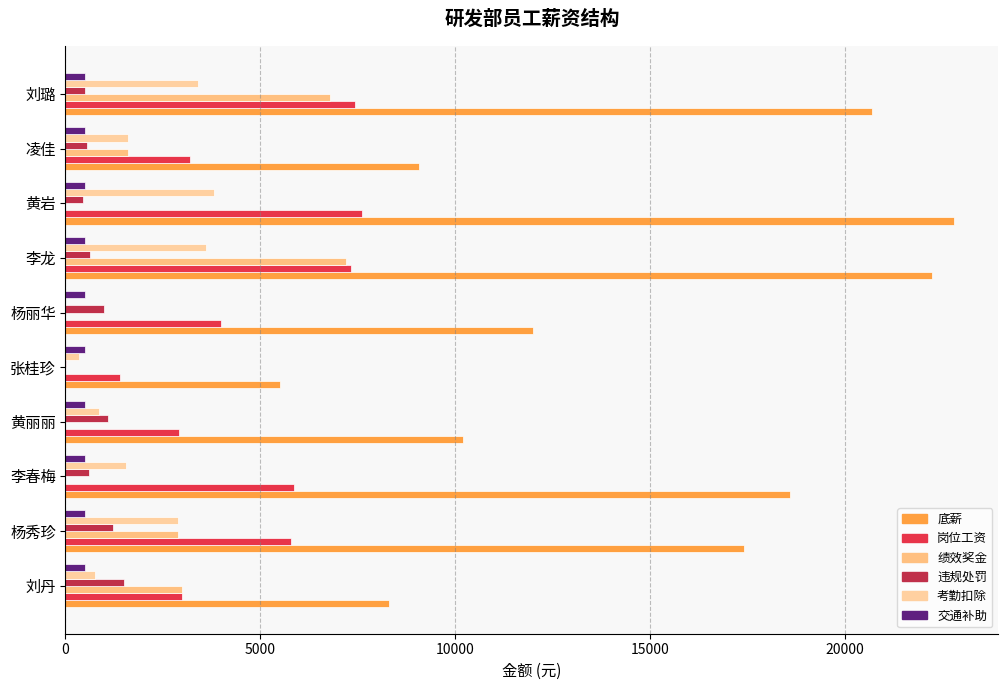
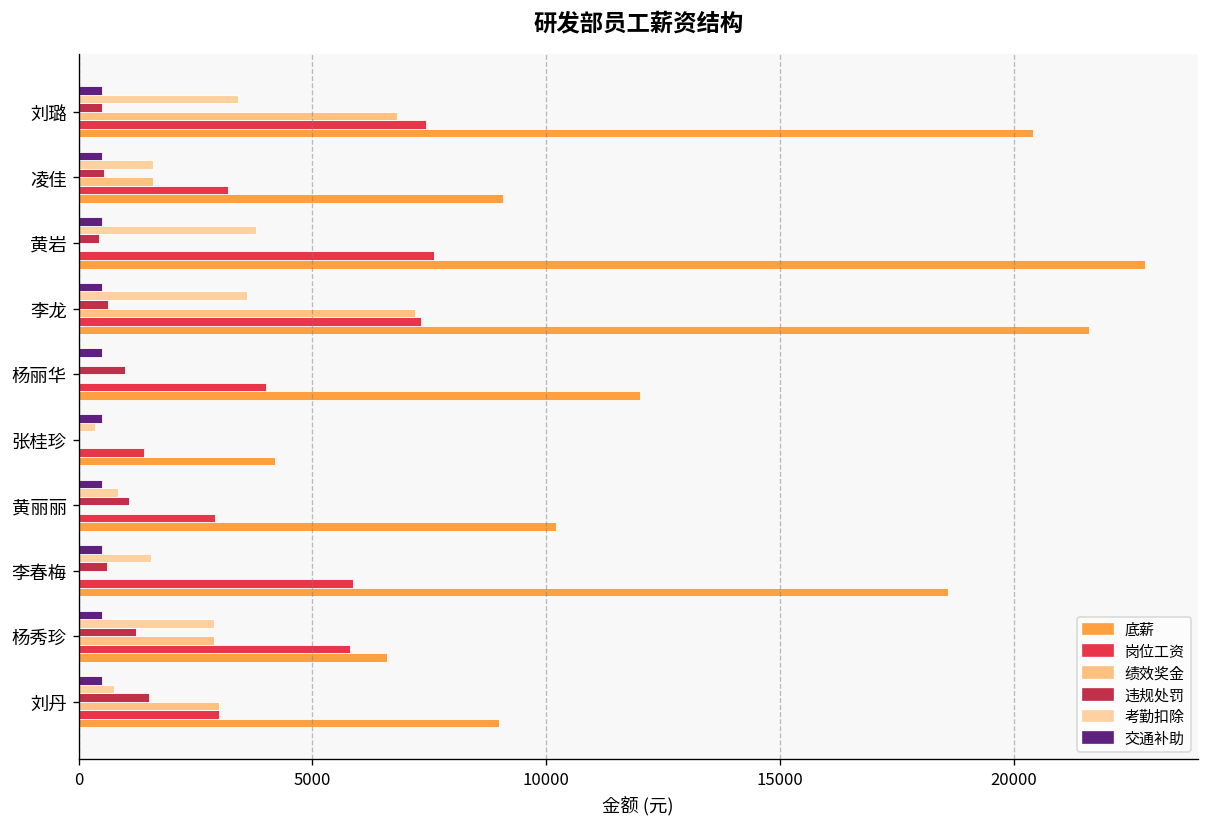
  {
    "底薪": {
-     "刘璐": 20700,
+     "刘璐": 20400,
      "凌佳": 9100,
      "黄岩": 22800,
-     "李龙": 22200,
+     "李龙": 21600,
      "杨丽华": 12000,
-     "张桂珍": 5500,
+     "张桂珍": 4200,
      "黄丽丽": 10200,
      "李春梅": 18600,
-     "杨秀珍": 17400,
-     "刘丹": 8300
+     "杨秀珍": 6600,
+     "刘丹": 9000
    },
    "交通补助": {
      "刘璐": 500,
      "凌佳": 500,
      "黄岩": 500,
      "李龙": 500,
      "杨丽华": 500,
      "张桂珍": 500,
      "黄丽丽": 500,
      "李春梅": 500,
      "杨秀珍": 500,
      "刘丹": 500
    }
  }
